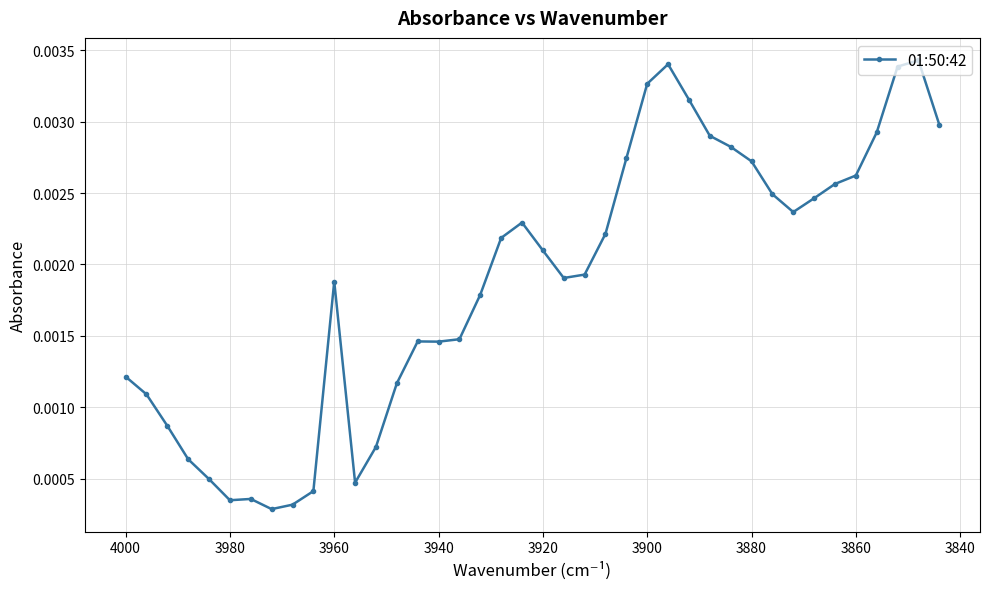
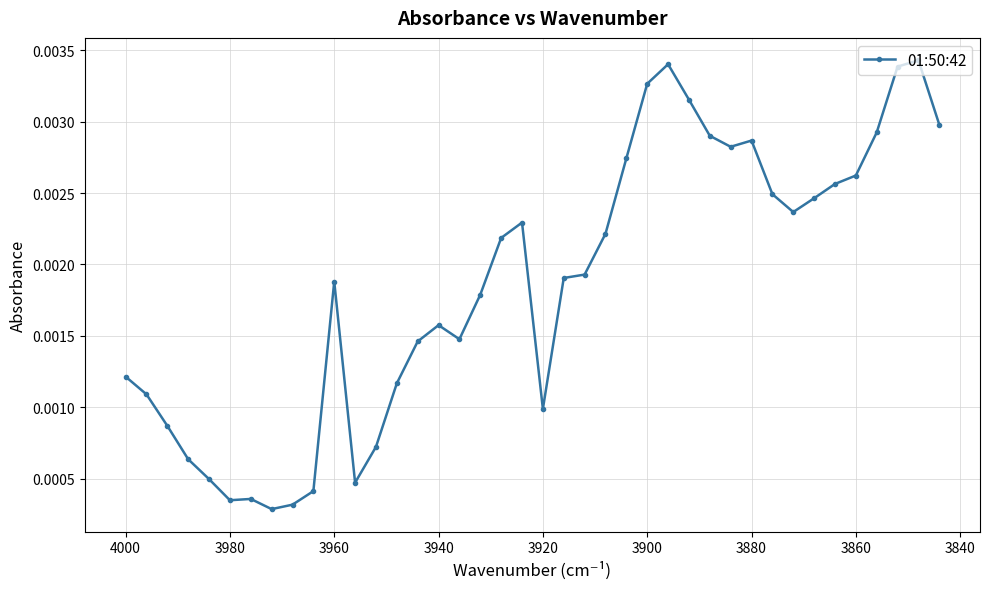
  {
    "4000": 0.00121,
    "3980": 0.00035,
    "3960": 0.00188,
-   "3940": 0.00146,
-   "3920": 0.00210,
+   "3940": 0.00157,
+   "3920": 0.00099,
    "3900": 0.00327,
-   "3880": 0.00272,
+   "3880": 0.00287,
    "3860": 0.00262
  }
